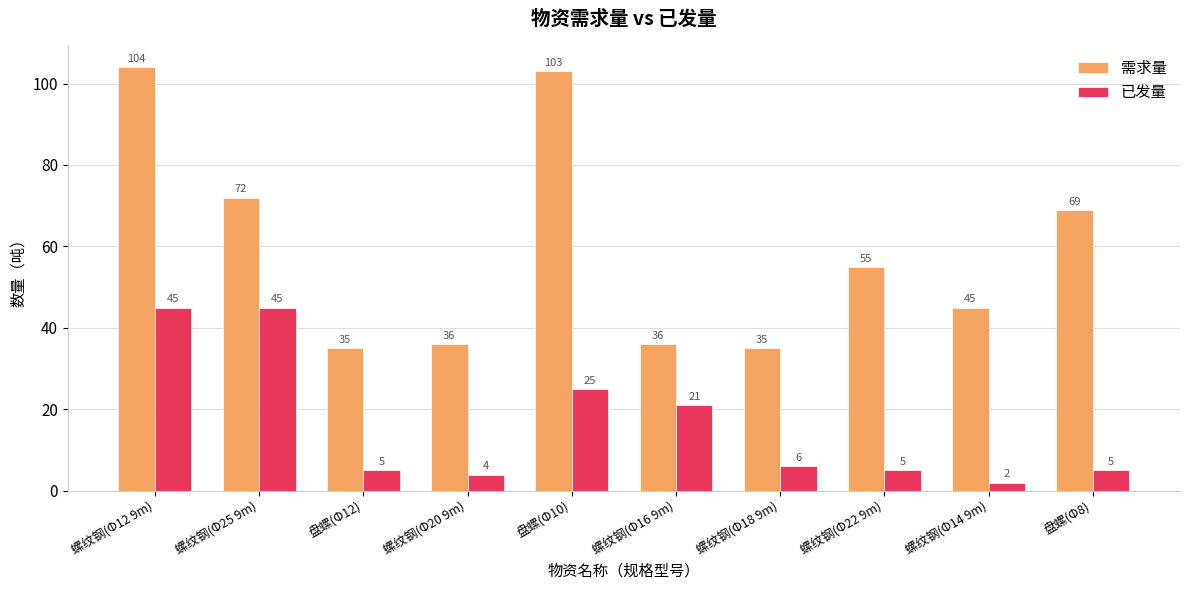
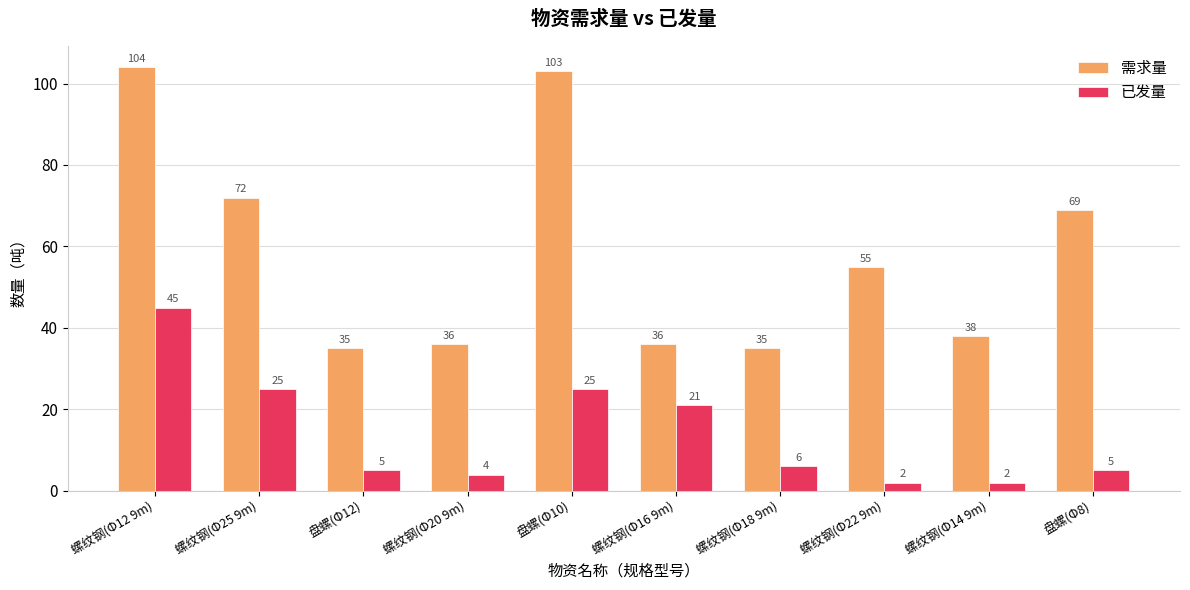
  {
    "需求量": {
      "螺纹钢(Φ12 9m)": 104,
      "螺纹钢(Φ25 9m)": 72,
      "盘螺(Φ12)": 35,
      "螺纹钢(Φ20 9m)": 36,
      "盘螺(Φ10)": 103,
      "螺纹钢(Φ16 9m)": 36,
      "螺纹钢(Φ18 9m)": 35,
      "螺纹钢(Φ22 9m)": 55,
-     "螺纹钢(Φ14 9m)": 45,
+     "螺纹钢(Φ14 9m)": 38,
      "盘螺(Φ8)": 69
    },
    "已发量": {
      "螺纹钢(Φ12 9m)": 45,
-     "螺纹钢(Φ25 9m)": 45,
+     "螺纹钢(Φ25 9m)": 25,
      "盘螺(Φ12)": 5,
      "螺纹钢(Φ20 9m)": 4,
      "盘螺(Φ10)": 25,
      "螺纹钢(Φ16 9m)": 21,
      "螺纹钢(Φ18 9m)": 6,
-     "螺纹钢(Φ22 9m)": 5,
+     "螺纹钢(Φ22 9m)": 2,
      "螺纹钢(Φ14 9m)": 2,
      "盘螺(Φ8)": 5
    }
  }
